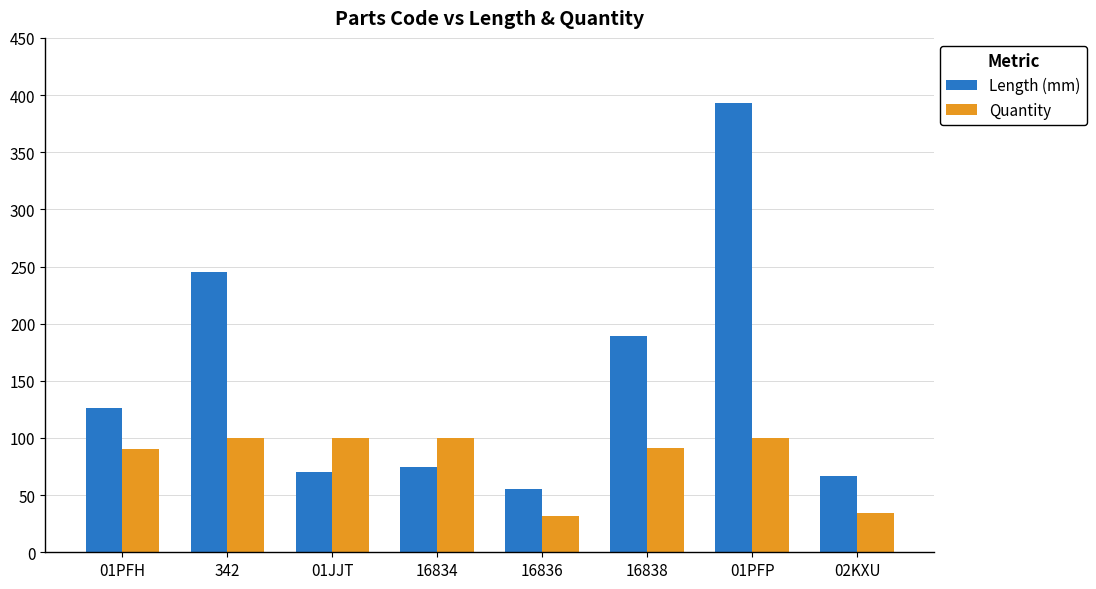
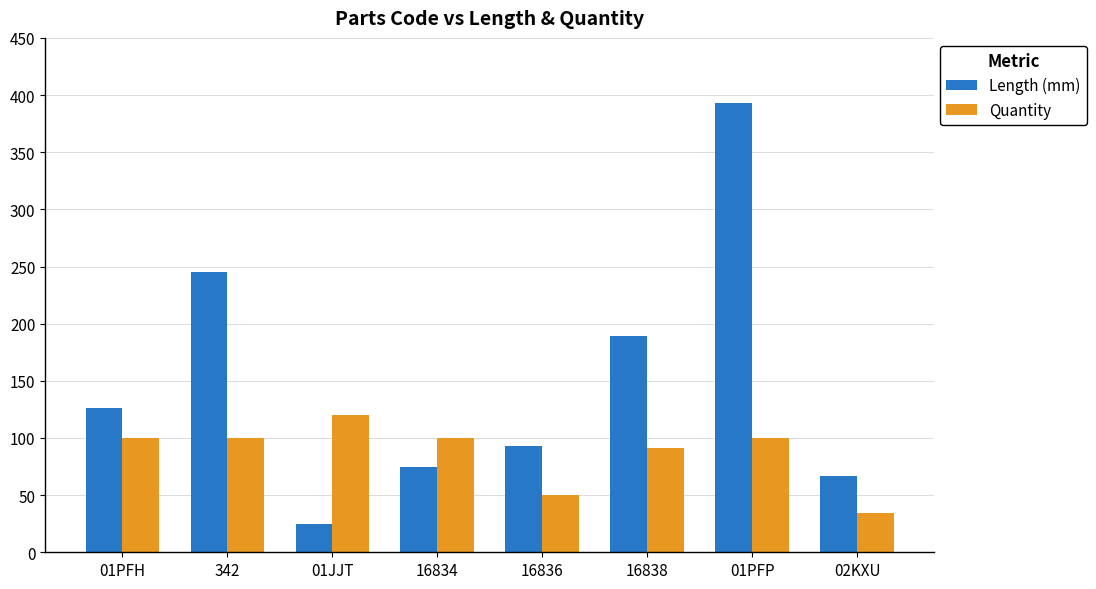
  {
    "Length (mm)": {
      "01PFH": 126,
      "342": 245,
-     "01JJT": 70,
+     "01JJT": 25,
      "16834": 75,
-     "16836": 55,
+     "16836": 93,
      "16838": 189,
      "01PFP": 393,
      "02KXU": 67
    },
    "Quantity": {
-     "01PFH": 90,
+     "01PFH": 100,
      "342": 100,
-     "01JJT": 100,
+     "01JJT": 120,
      "16834": 100,
-     "16836": 32,
+     "16836": 50,
      "16838": 91,
      "01PFP": 100,
      "02KXU": 34
    }
  }
